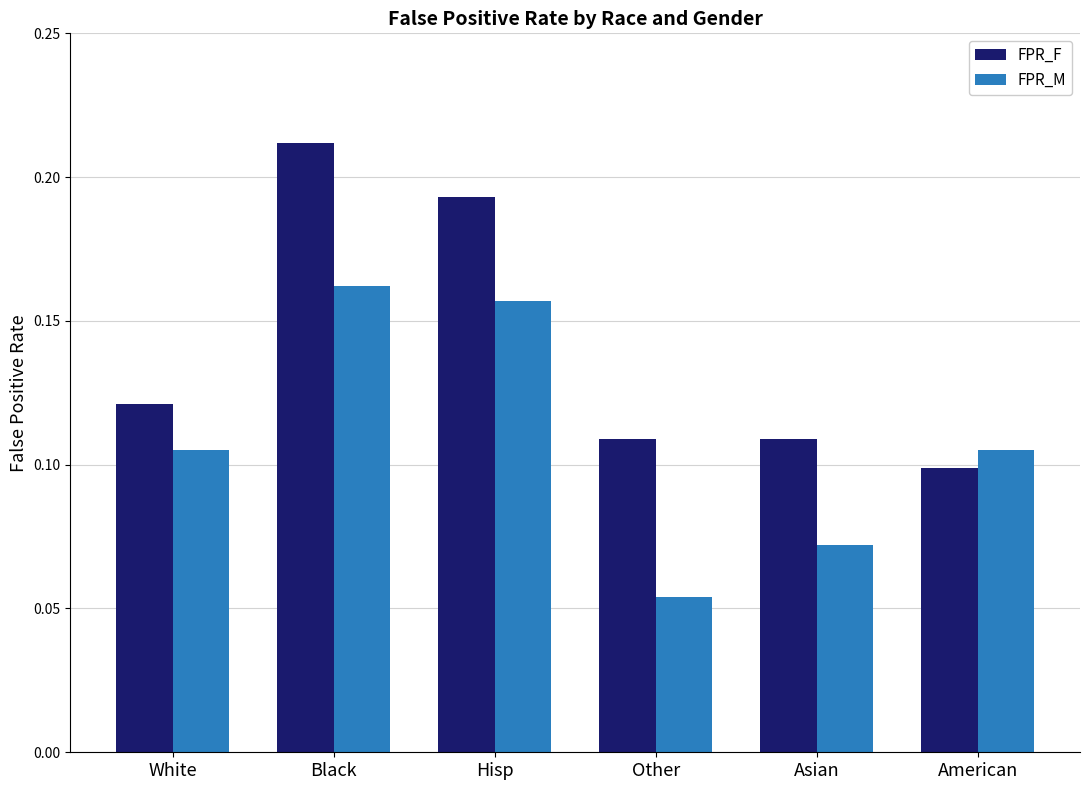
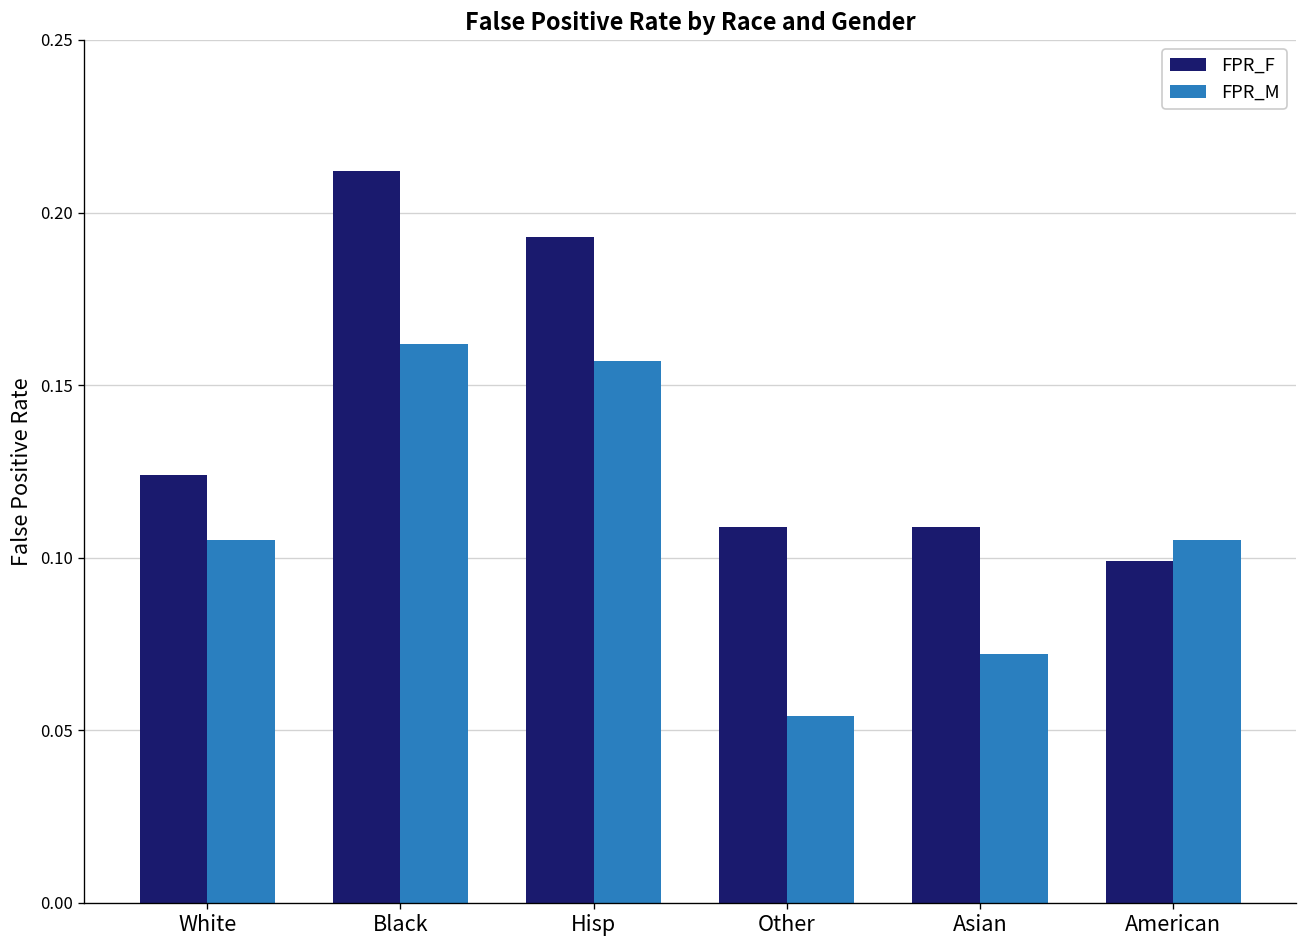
  {
    "FPR_F": {
-     "White": 0.121,
+     "White": 0.124,
      "Black": 0.212,
      "Hisp": 0.193,
      "Other": 0.109,
      "Asian": 0.109,
      "American": 0.099
    },
    "FPR_M": {
      "White": 0.105,
      "Black": 0.162,
      "Hisp": 0.157,
      "Other": 0.054,
      "Asian": 0.072,
      "American": 0.105
    }
  }
